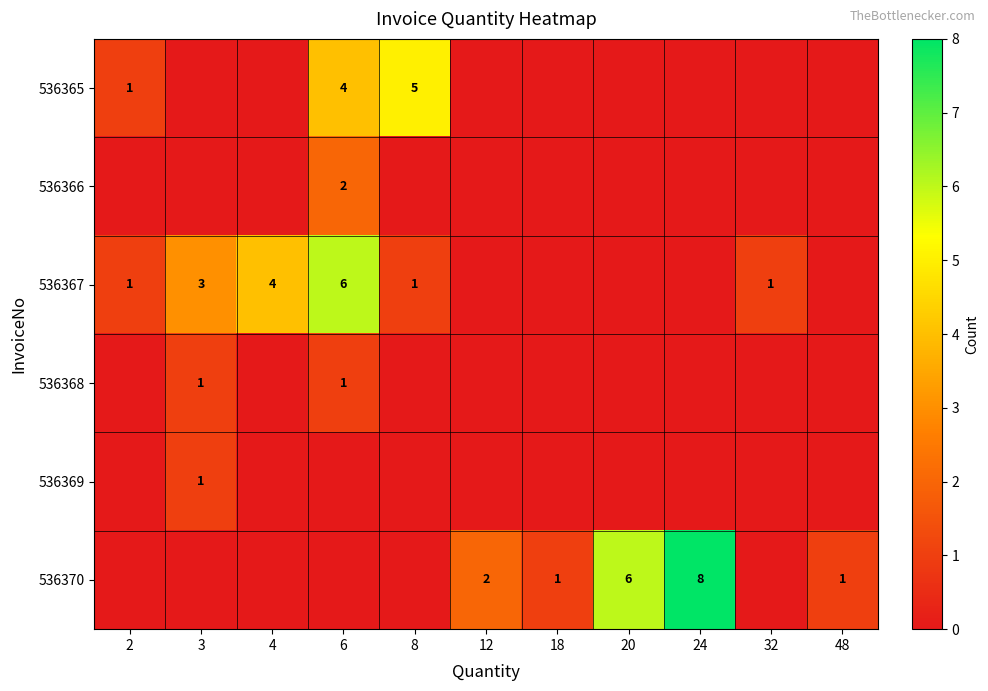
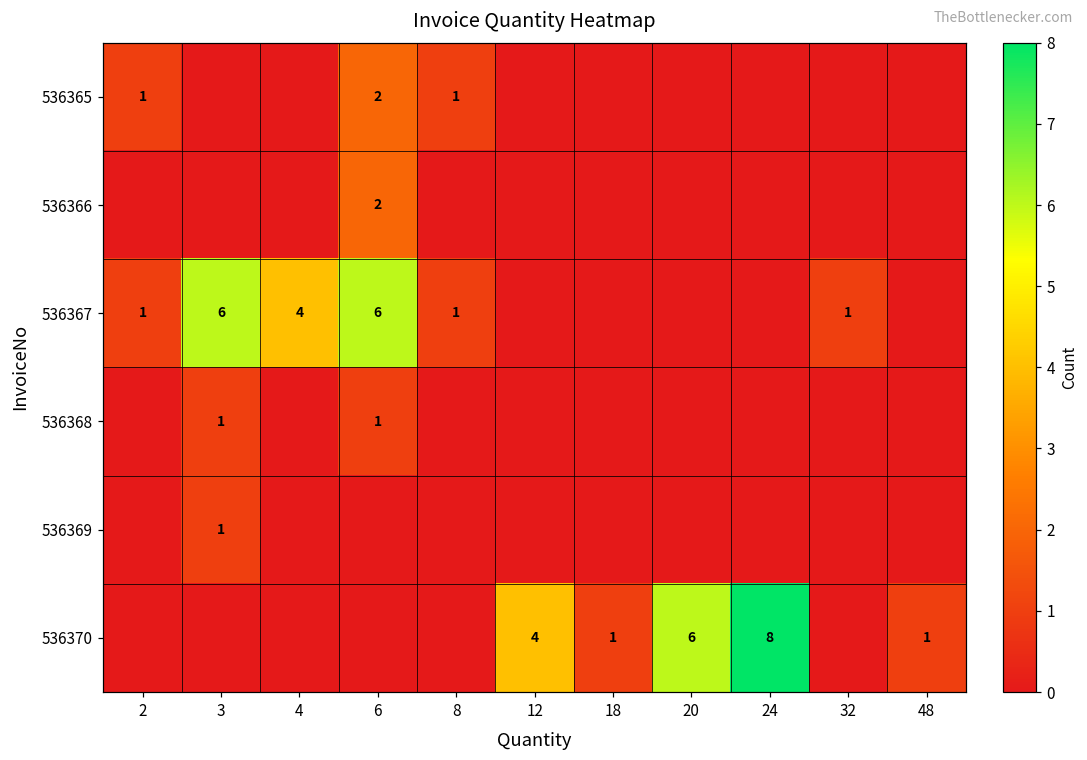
  {
    "536365": {
      "2": 1,
-     "6": 4,
-     "8": 5
+     "6": 2,
+     "8": 1
    },
    "536366": {
      "6": 2
    },
    "536367": {
      "2": 1,
-     "3": 3,
+     "3": 6,
      "4": 4,
      "6": 6,
      "8": 1,
      "32": 1
    },
    "536368": {
      "3": 1,
      "6": 1
    },
    "536369": {
      "3": 1
    },
    "536370": {
-     "12": 2,
+     "12": 4,
      "18": 1,
      "20": 6,
      "24": 8,
      "48": 1
    }
  }
